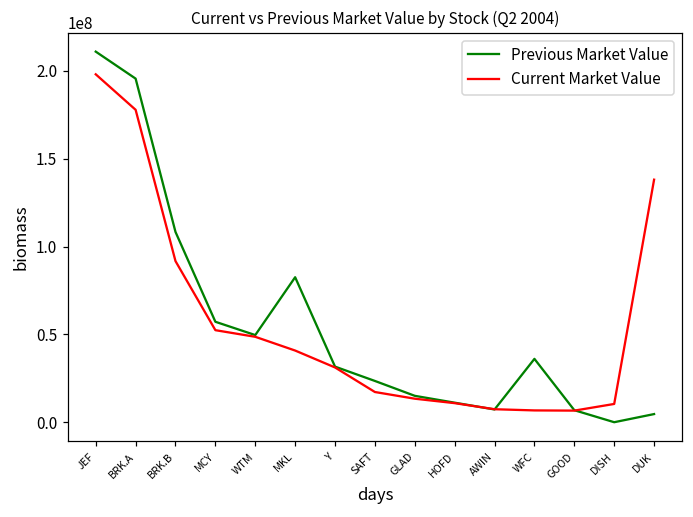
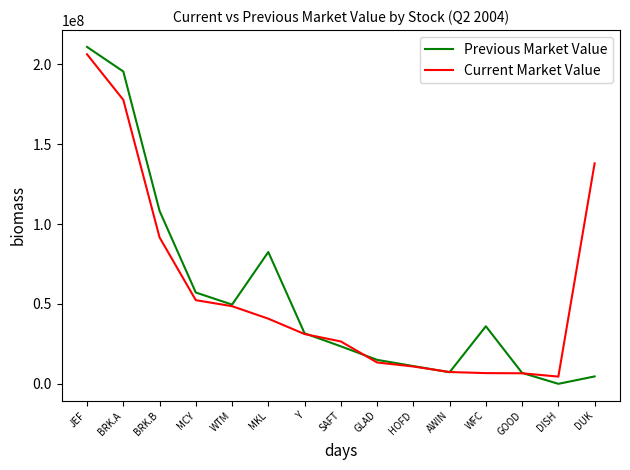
  {
    "Previous Market Value": {
      "JEF": 211000000,
      "BRK.A": 196000000,
      "BRK.B": 108000000,
      "MCY": 57000000,
      "MKL": 83000000,
      "SAFT": 23000000,
      "GLAD": 15000000,
      "WFC": 36000000,
      "DISH": 0,
      "DUK": 5000000
    },
    "Current Market Value": {
-     "JEF": 198000000,
+     "JEF": 206000000,
      "BRK.A": 178000000,
      "BRK.B": 92000000,
      "MCY": 52000000,
      "MKL": 41000000,
-     "SAFT": 17000000,
+     "SAFT": 27000000,
      "GLAD": 13000000,
      "WFC": 7000000,
-     "DISH": 10000000,
+     "DISH": 5000000,
      "DUK": 138000000
    }
  }
